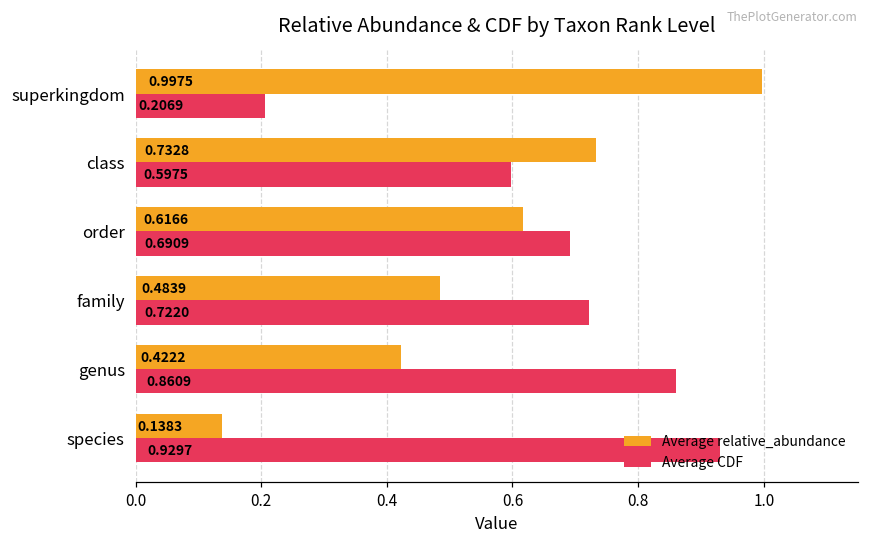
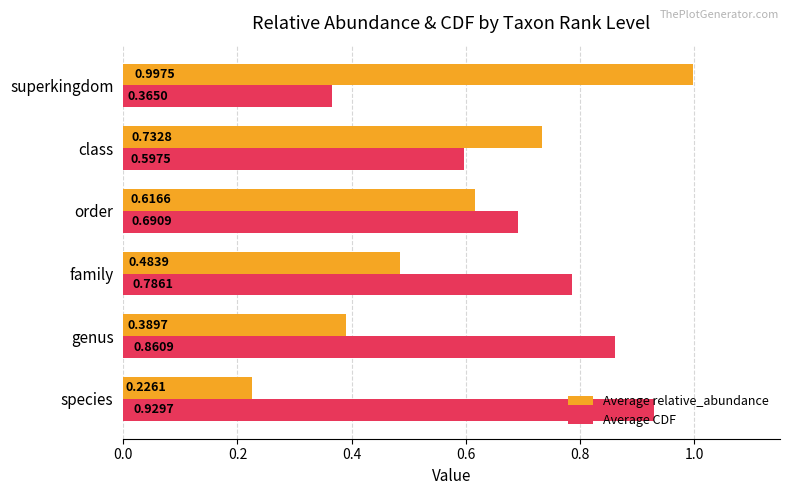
  {
    "Average relative_abundance": {
      "superkingdom": 0.9975,
      "class": 0.7328,
      "order": 0.6166,
      "family": 0.4839,
-     "genus": 0.4222,
-     "species": 0.1383
+     "genus": 0.3897,
+     "species": 0.2261
    },
    "Average CDF": {
-     "superkingdom": 0.2069,
+     "superkingdom": 0.3650,
      "class": 0.5975,
      "order": 0.6909,
-     "family": 0.7220,
+     "family": 0.7861,
      "genus": 0.8609,
      "species": 0.9297
    }
  }
